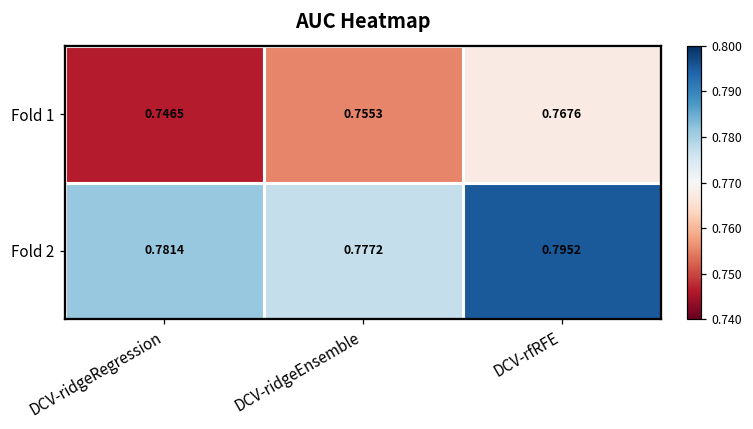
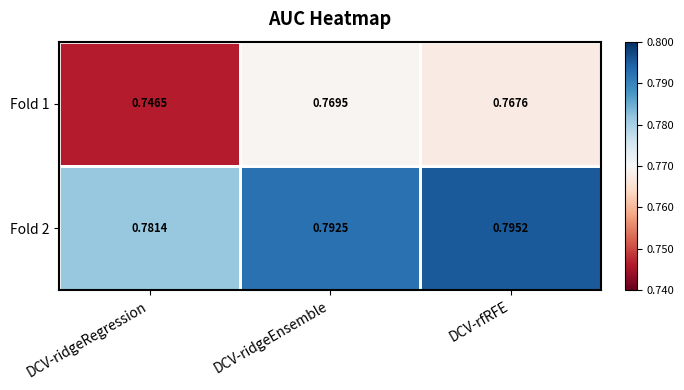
  {
    "Fold 1": {
      "DCV-ridgeRegression": 0.7465,
-     "DCV-ridgeEnsemble": 0.7553,
+     "DCV-ridgeEnsemble": 0.7695,
      "DCV-rfRFE": 0.7676
    },
    "Fold 2": {
      "DCV-ridgeRegression": 0.7814,
-     "DCV-ridgeEnsemble": 0.7772,
+     "DCV-ridgeEnsemble": 0.7925,
      "DCV-rfRFE": 0.7952
    }
  }
